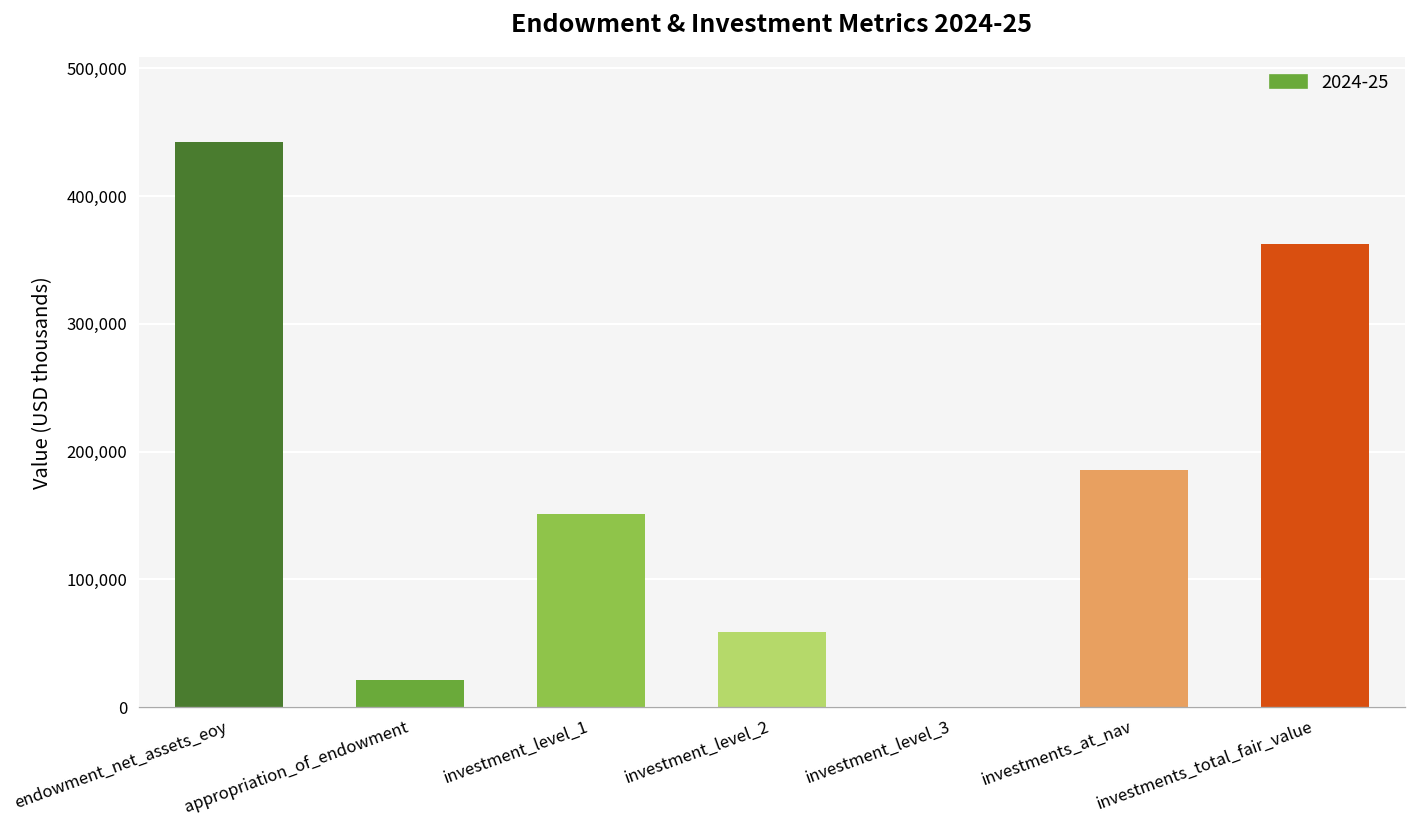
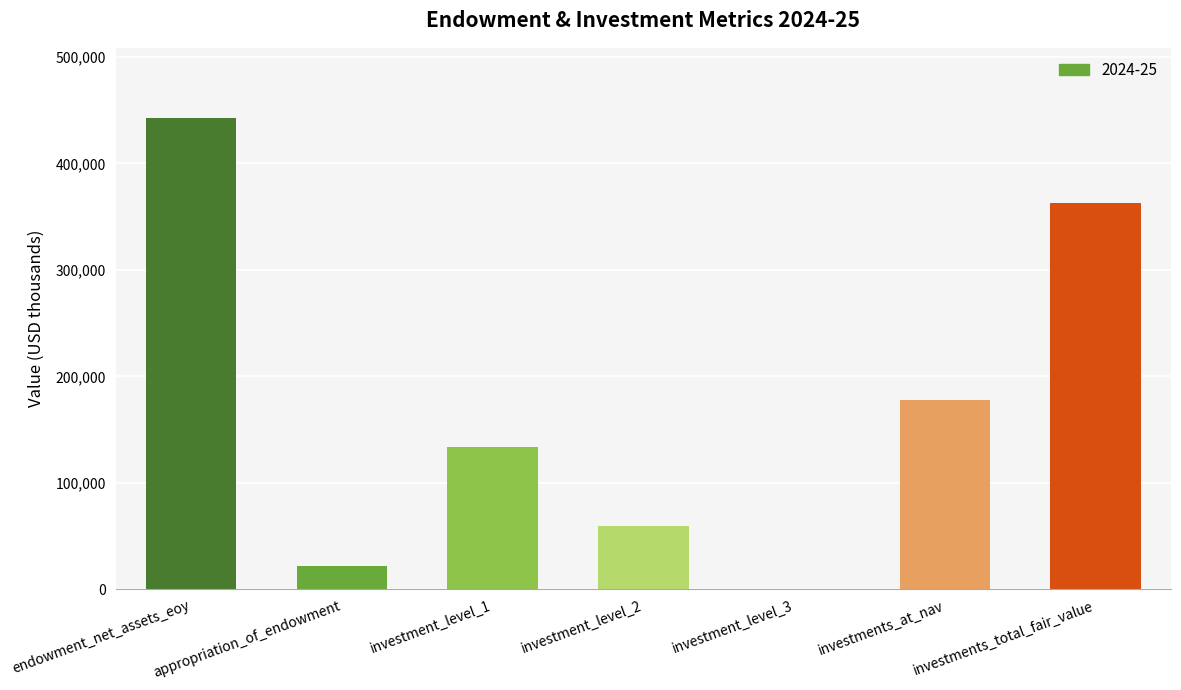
  {
    "endowment_net_assets_eoy": "442,000",
    "appropriation_of_endowment": "22,000",
-   "investment_level_1": "152,000",
+   "investment_level_1": "134,000",
    "investment_level_2": "59,000",
-   "investments_at_nav": "186,000",
+   "investments_at_nav": "178,000",
    "investments_total_fair_value": "362,000"
  }
